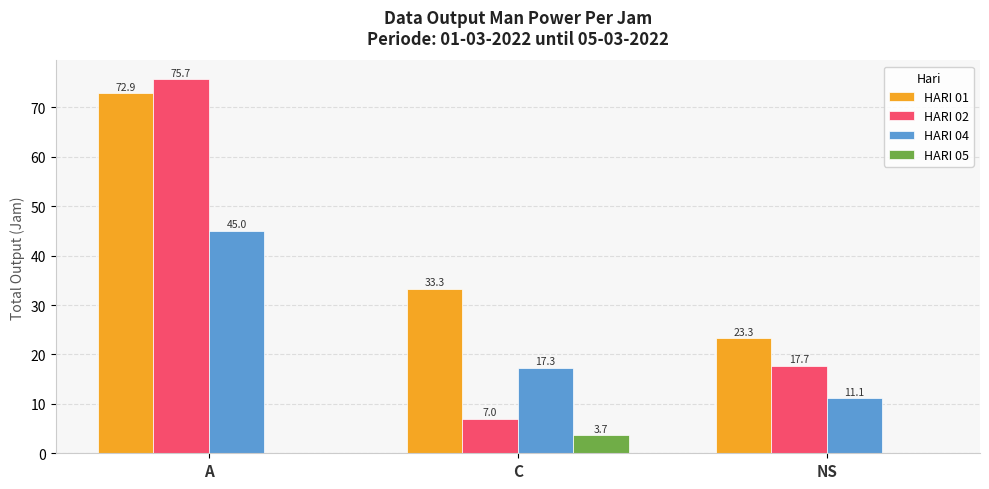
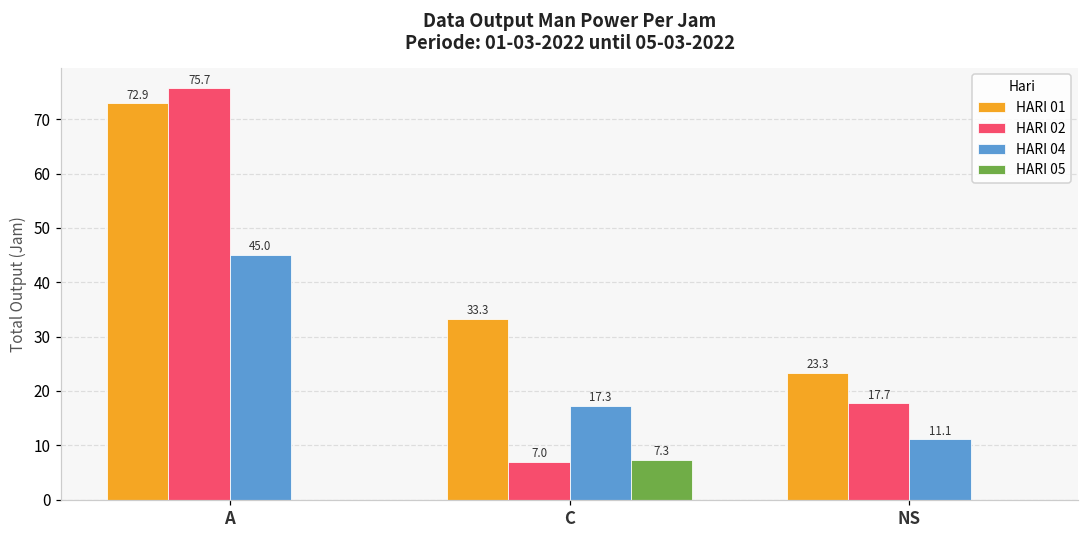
  {
    "HARI 01": {
      "A": 72.9,
      "C": 33.3,
      "NS": 23.3
    },
    "HARI 02": {
      "A": 75.7,
      "C": 7.0,
      "NS": 17.7
    },
    "HARI 04": {
      "A": 45.0,
      "C": 17.3,
      "NS": 11.1
    },
    "HARI 05": {
-     "C": 3.7
+     "C": 7.3
    }
  }
